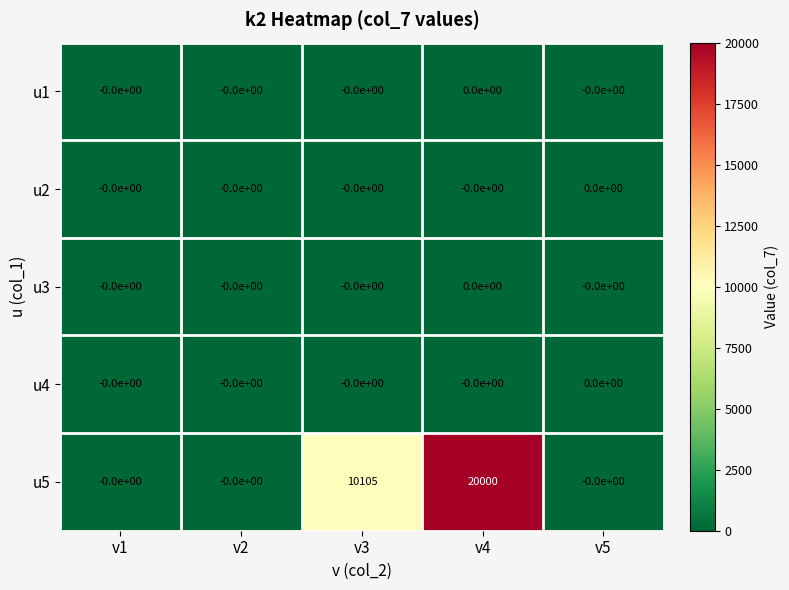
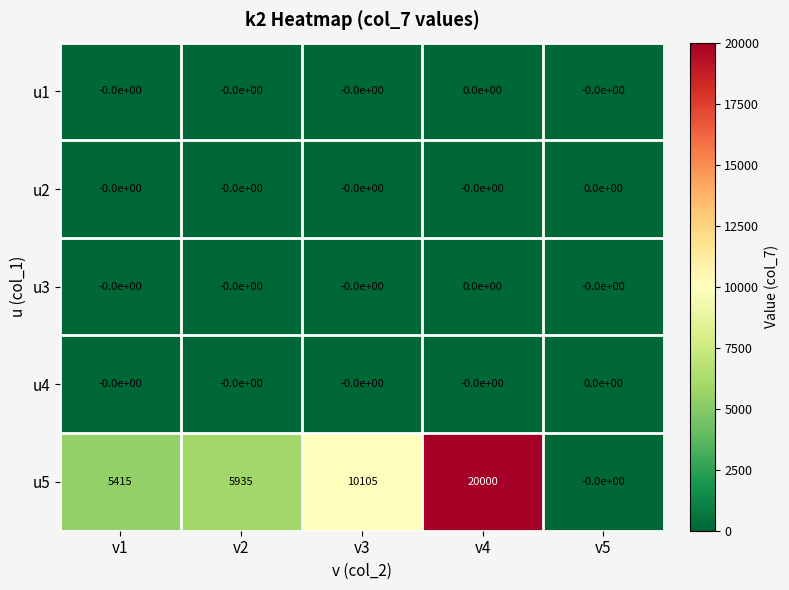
  {
    "u1": {
      "v1": "-0.0e+00",
      "v2": "-0.0e+00",
      "v3": "-0.0e+00",
      "v4": "0.0e+00",
      "v5": "-0.0e+00"
    },
    "u2": {
      "v1": "-0.0e+00",
      "v2": "-0.0e+00",
      "v3": "-0.0e+00",
      "v4": "-0.0e+00",
      "v5": "0.0e+00"
    },
    "u3": {
      "v1": "-0.0e+00",
      "v2": "-0.0e+00",
      "v3": "-0.0e+00",
      "v4": "0.0e+00",
      "v5": "-0.0e+00"
    },
    "u4": {
      "v1": "-0.0e+00",
      "v2": "-0.0e+00",
      "v3": "-0.0e+00",
      "v4": "-0.0e+00",
      "v5": "0.0e+00"
    },
    "u5": {
-     "v1": "-0.0e+00",
-     "v2": "-0.0e+00",
+     "v1": "5415",
+     "v2": "5935",
      "v3": "10105",
      "v4": "20000",
      "v5": "-0.0e+00"
    }
  }
